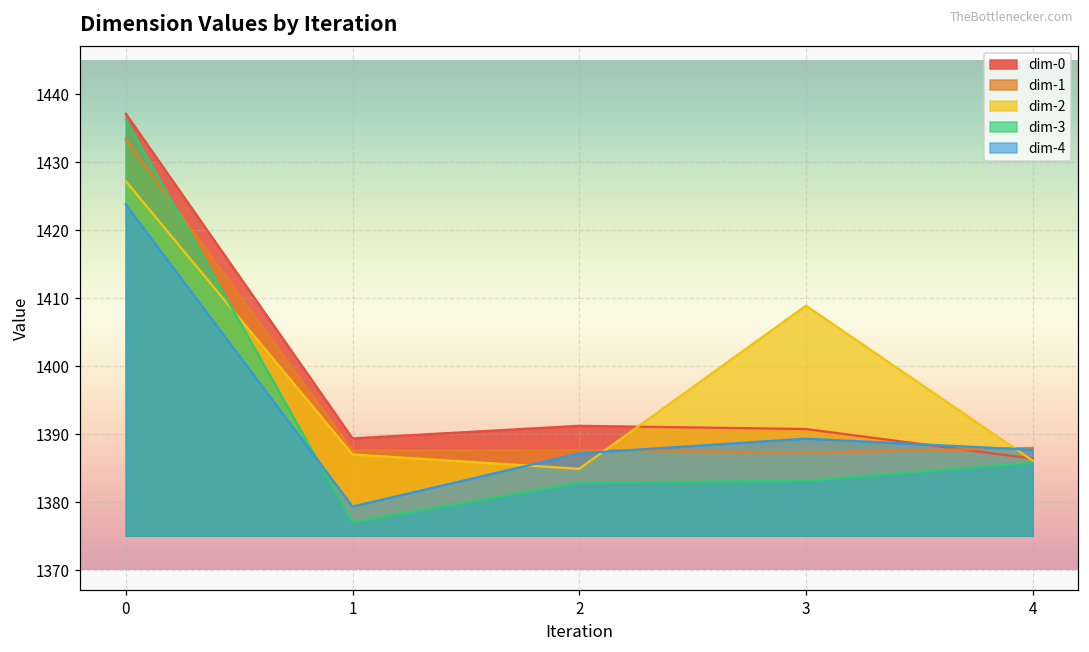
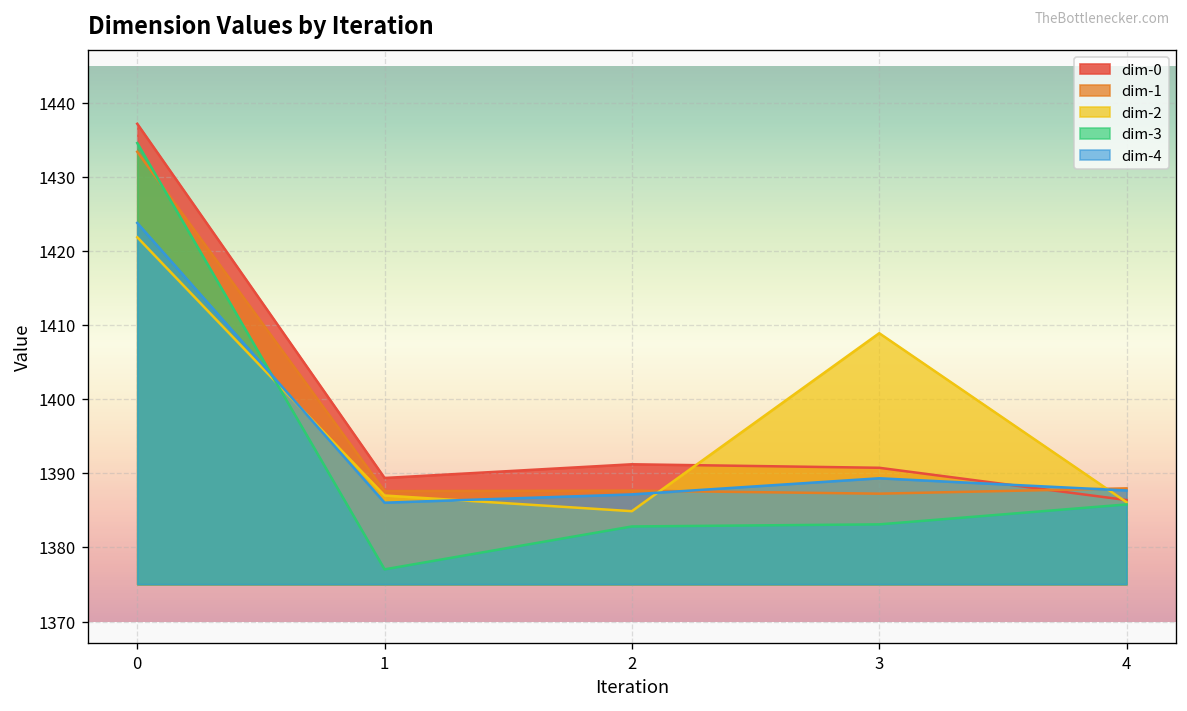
  {
    "dim-2": {
-     "0": 1427,
+     "0": 1422,
      "1": 1387,
      "2": 1385,
      "3": 1409
    },
    "dim-3": {
-     "0": 1436,
+     "0": 1435,
      "1": 1377,
      "2": 1383,
      "3": 1383
    },
    "dim-4": {
      "0": 1424,
-     "1": 1379,
+     "1": 1386,
      "2": 1387,
      "3": 1389
    }
  }
